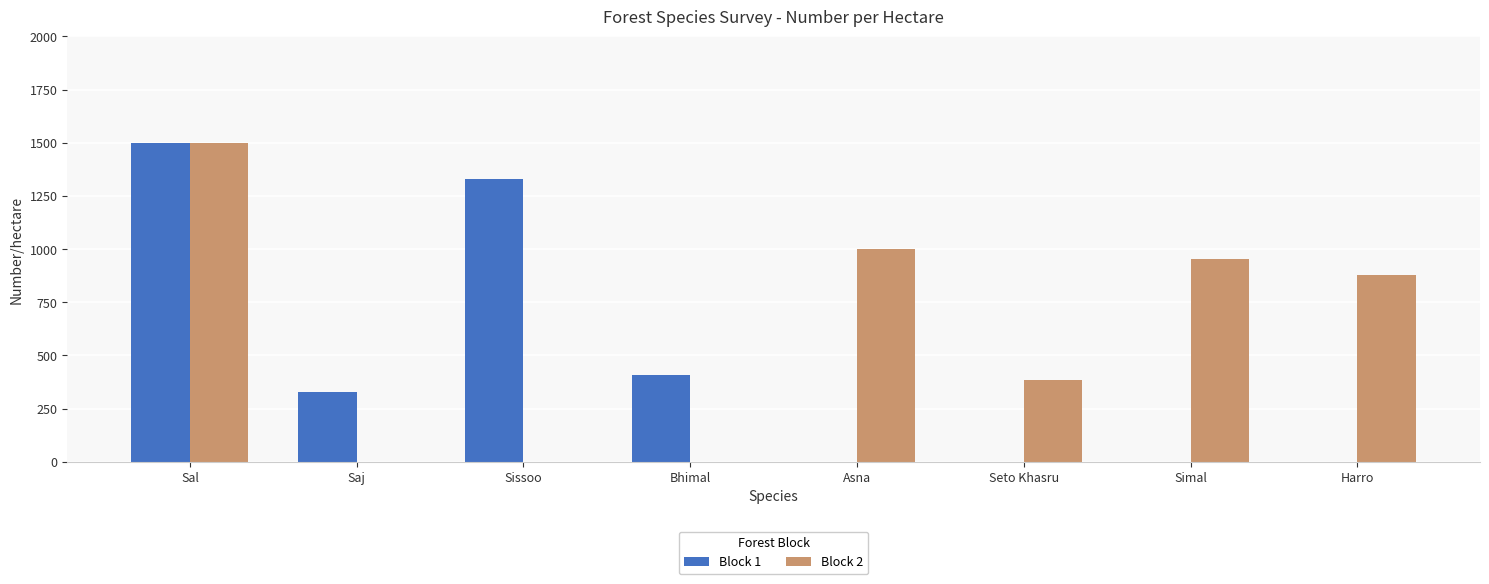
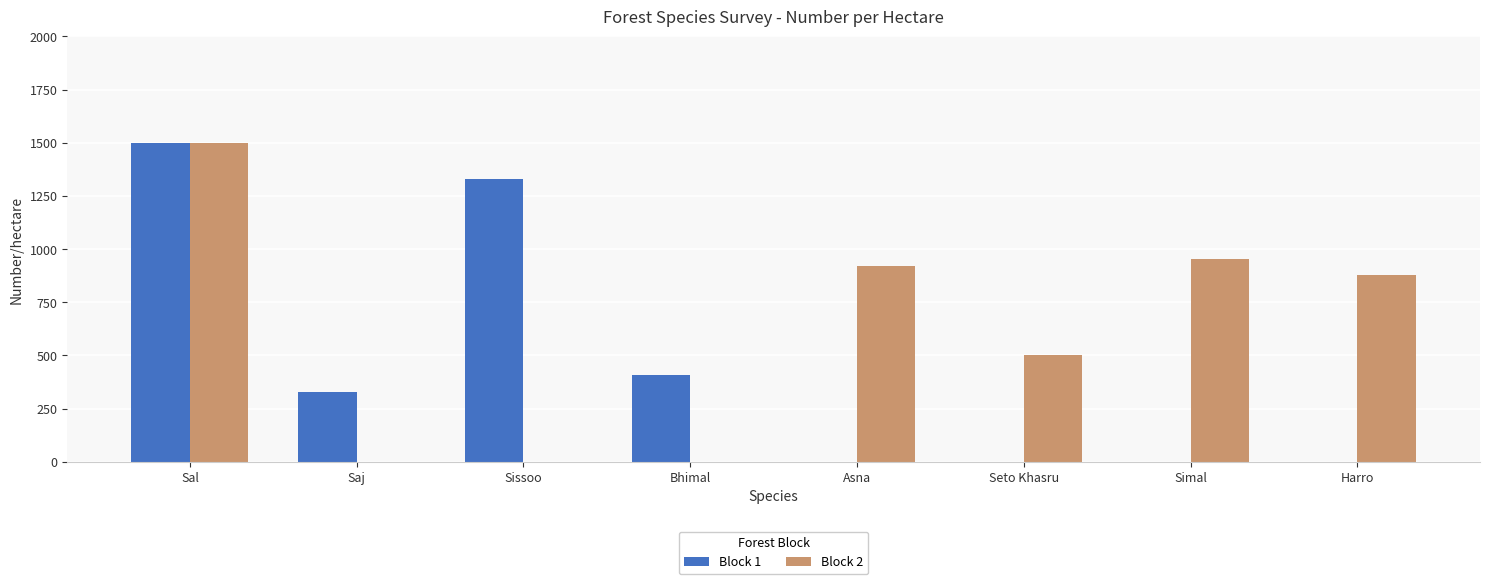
  {
    "Block 1": {
      "Sal": 1500,
      "Saj": 330,
      "Sissoo": 1330,
      "Bhimal": 410,
      "Asna": 0,
      "Seto Khasru": 0,
      "Simal": 0,
      "Harro": 0
    },
    "Block 2": {
      "Sal": 1500,
      "Saj": 0,
      "Sissoo": 0,
      "Bhimal": 0,
-     "Asna": 1000,
-     "Seto Khasru": 380,
+     "Asna": 920,
+     "Seto Khasru": 500,
      "Simal": 950,
      "Harro": 880
    }
  }
